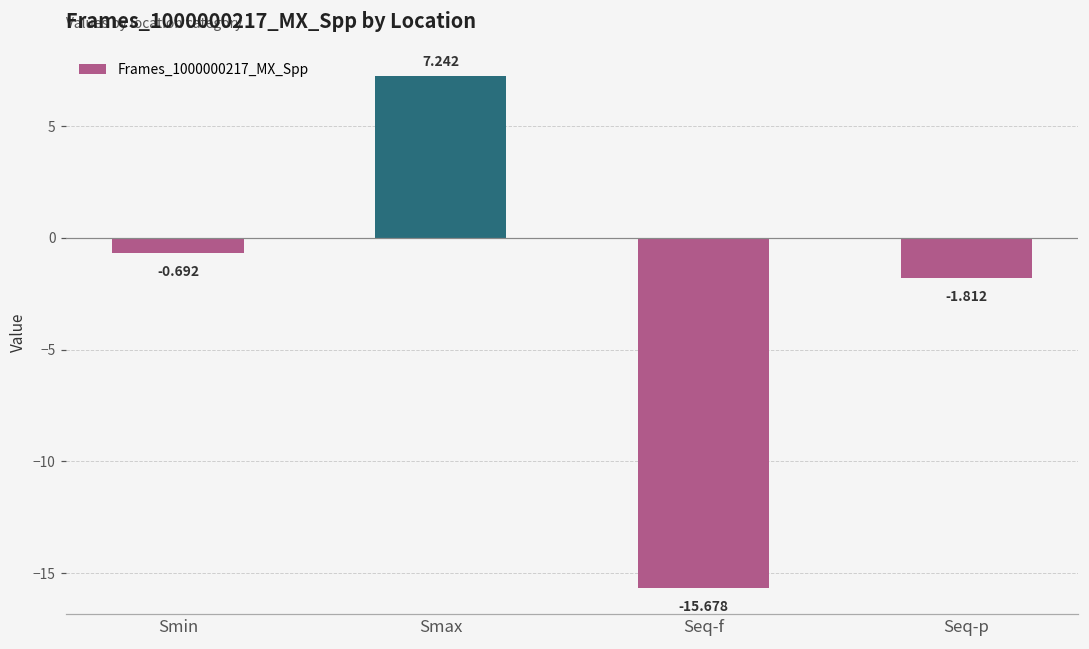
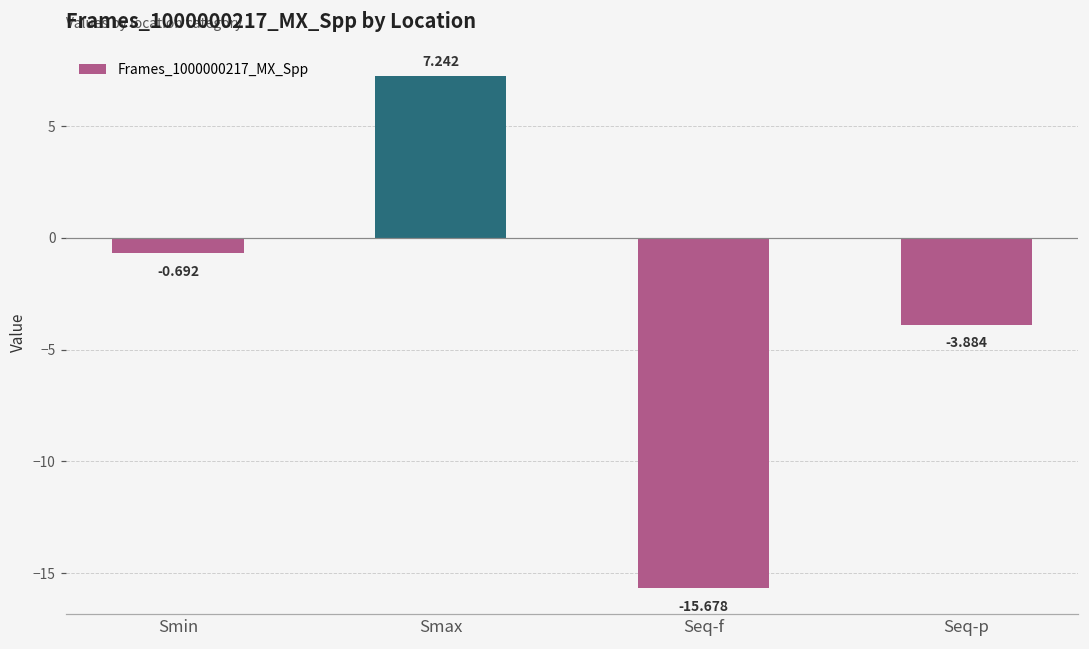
  {
    "Smin": -0.692,
    "Smax": 7.242,
    "Seq-f": -15.678,
-   "Seq-p": -1.812
+   "Seq-p": -3.884
  }
